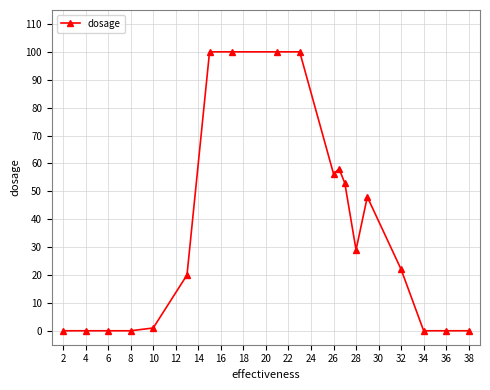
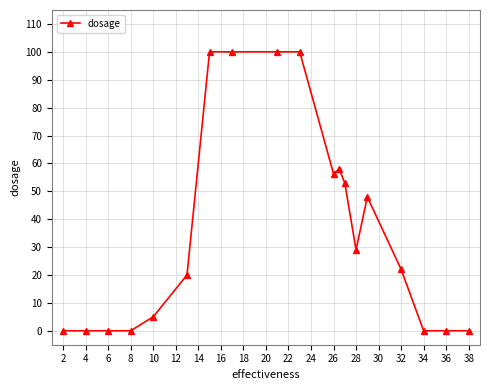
  {
    "2": 0,
    "4": 0,
    "6": 0,
    "8": 0,
-   "10": 1,
+   "10": 5,
    "26": 56,
    "28": 29,
    "32": 22,
    "34": 0,
    "36": 0,
    "38": 0
  }
